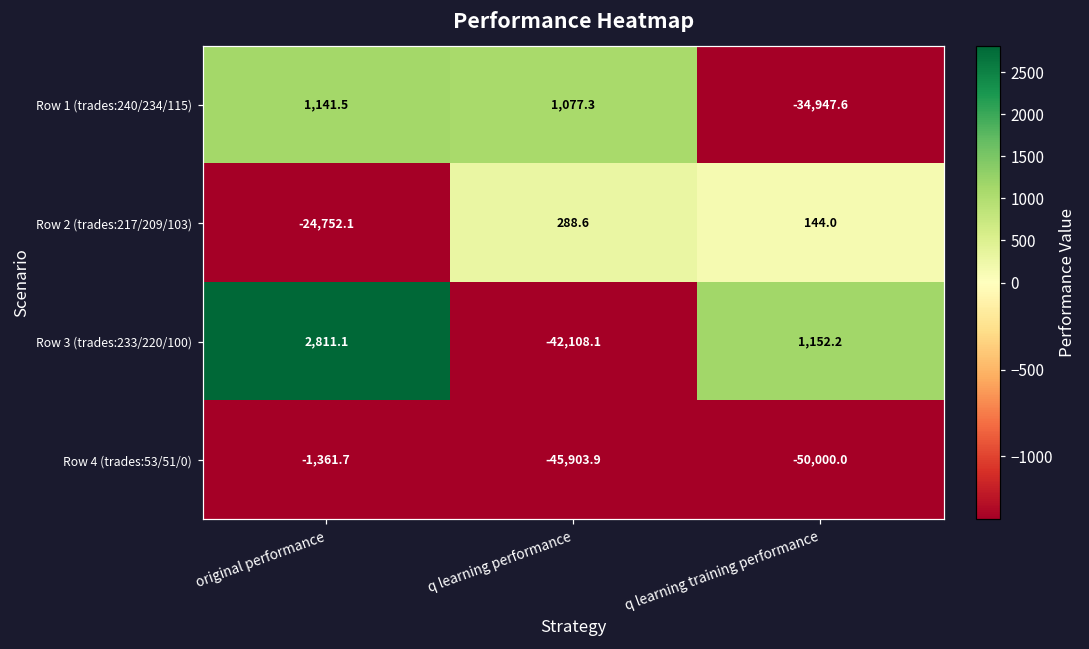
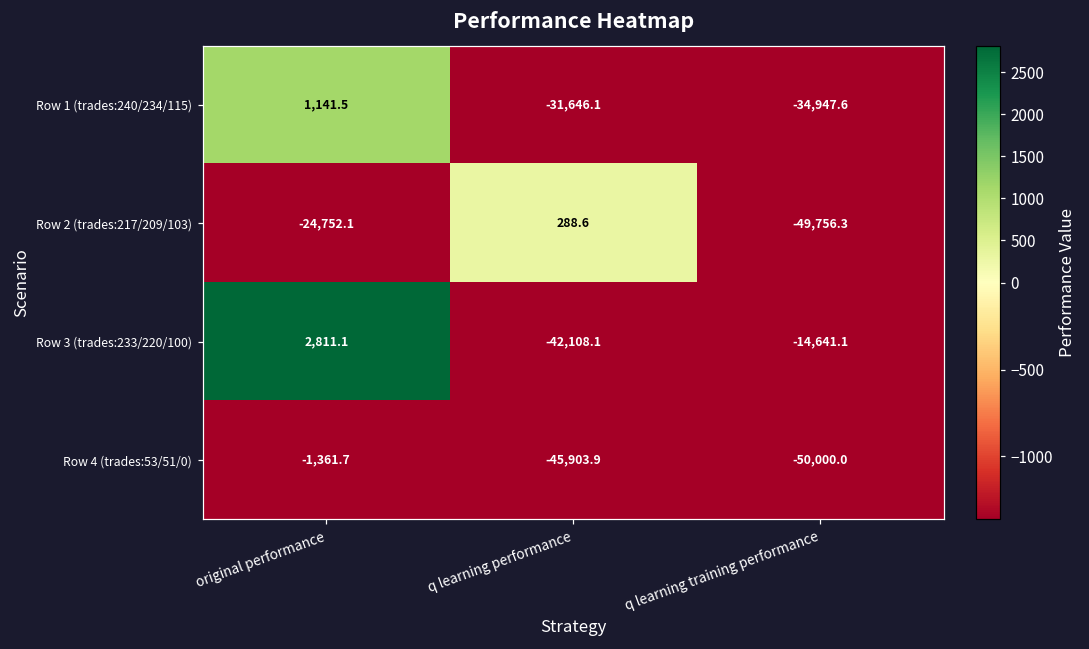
  {
    "Row 1 (trades:240/234/115)": {
      "original performance": "1,141.5",
-     "q learning performance": "1,077.3",
+     "q learning performance": "-31,646.1",
      "q learning training performance": "-34,947.6"
    },
    "Row 2 (trades:217/209/103)": {
      "original performance": "-24,752.1",
      "q learning performance": "288.6",
-     "q learning training performance": "144.0"
+     "q learning training performance": "-49,756.3"
    },
    "Row 3 (trades:233/220/100)": {
      "original performance": "2,811.1",
      "q learning performance": "-42,108.1",
-     "q learning training performance": "1,152.2"
+     "q learning training performance": "-14,641.1"
    },
    "Row 4 (trades:53/51/0)": {
      "original performance": "-1,361.7",
      "q learning performance": "-45,903.9",
      "q learning training performance": "-50,000.0"
    }
  }
